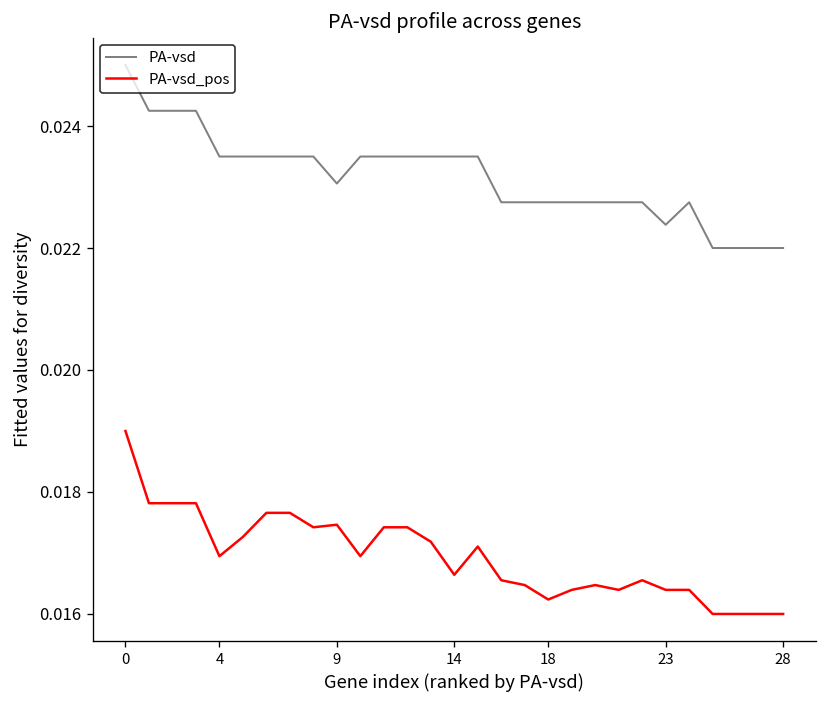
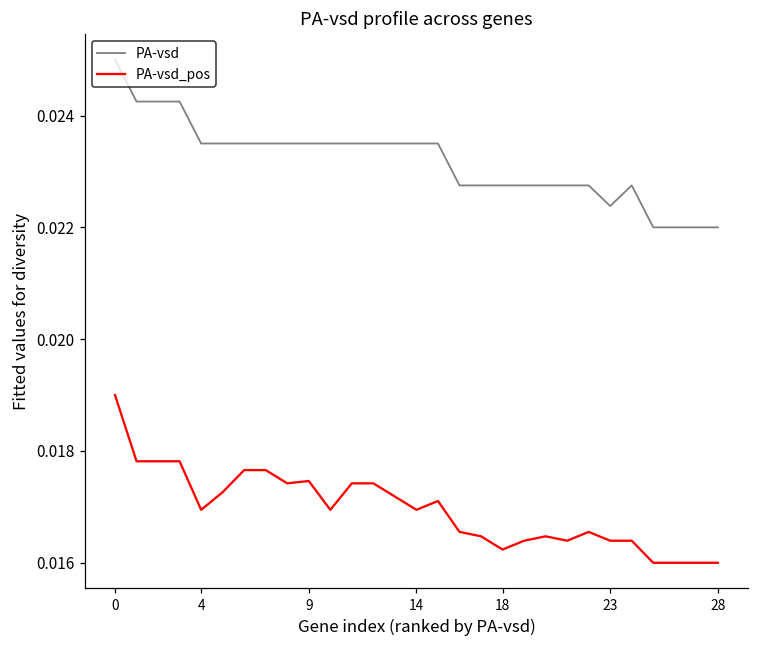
  {
    "PA-vsd": {
      "4": 0.0235,
-     "9": 0.0231,
+     "9": 0.0235,
      "14": 0.0235,
      "18": 0.0227,
      "23": 0.0224,
      "28": 0.0220
    },
    "PA-vsd_pos": {
      "0": 0.0190,
      "4": 0.0169,
      "9": 0.0175,
-     "14": 0.0166,
+     "14": 0.0169,
      "18": 0.0162,
      "23": 0.0164,
      "28": 0.0160
    }
  }
